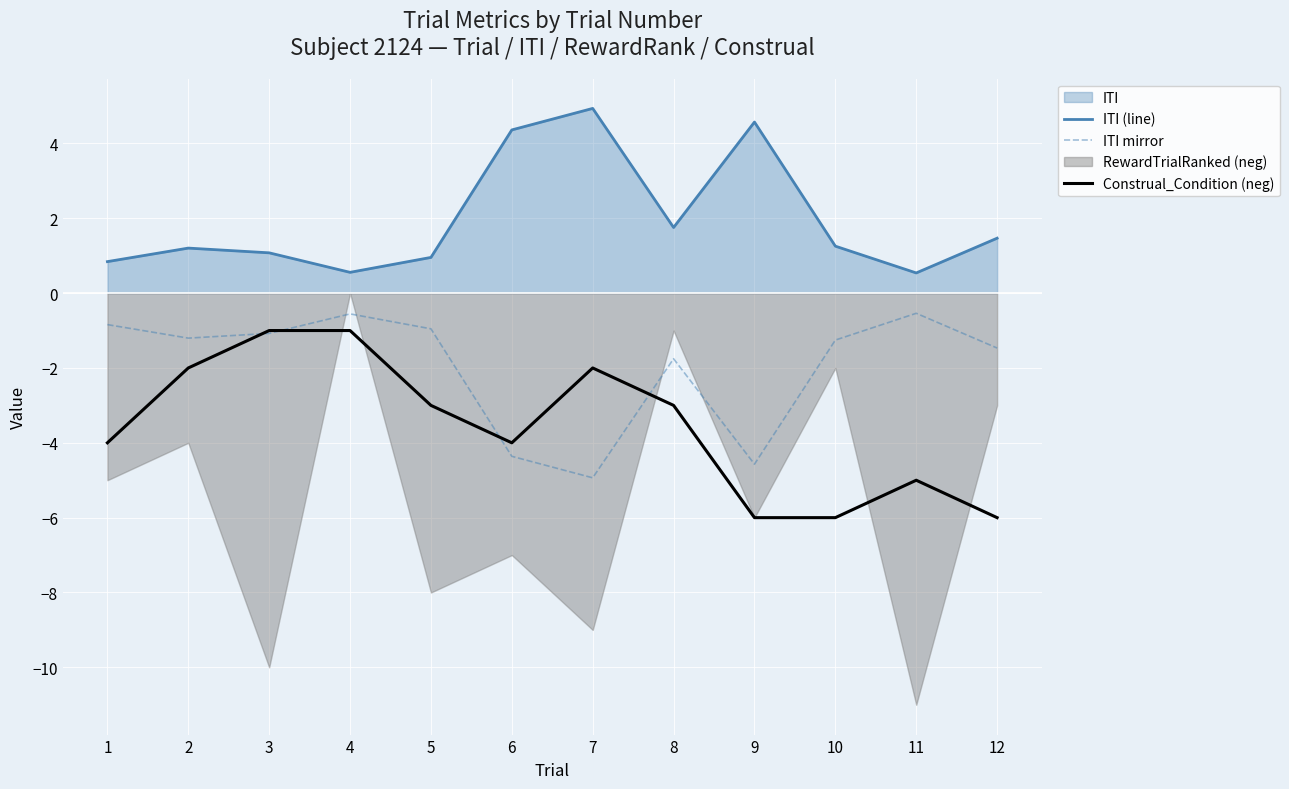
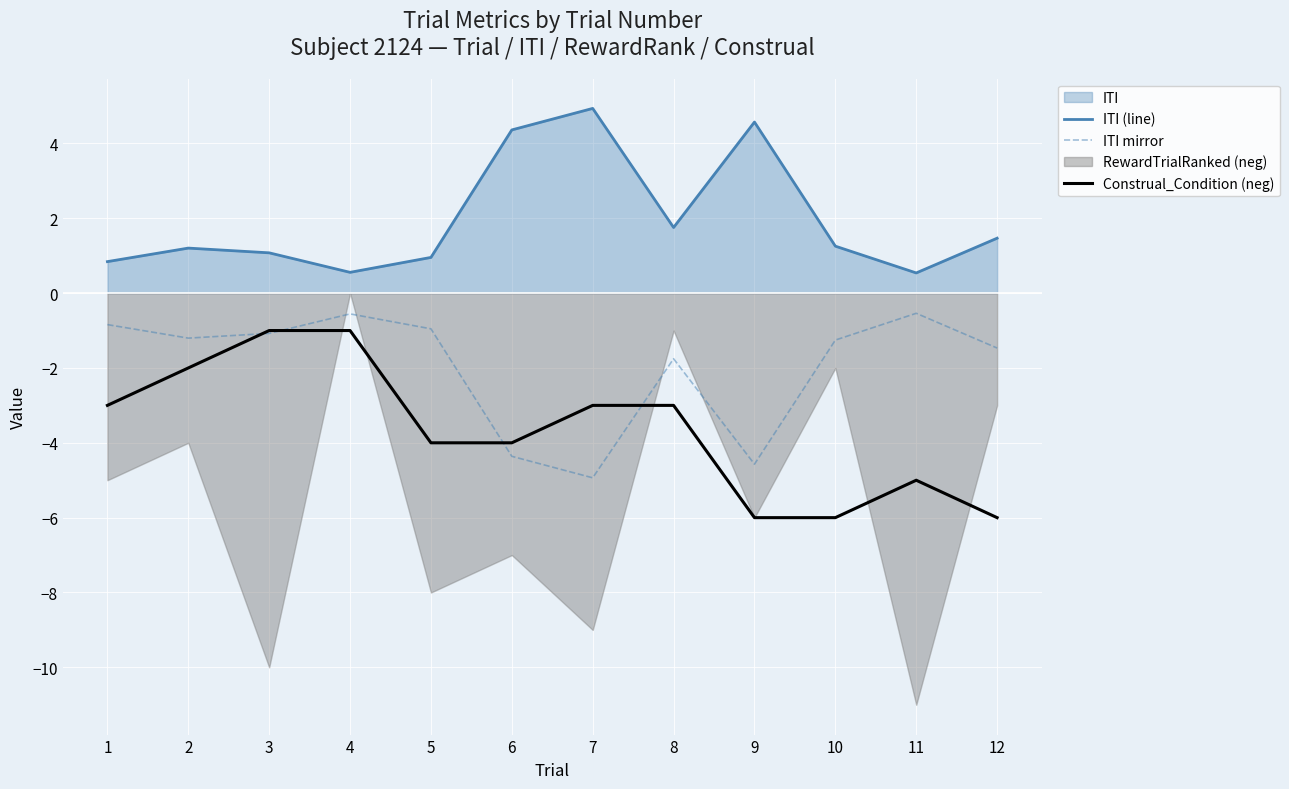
  {
    "Construal_Condition (neg)": {
-     "1": -4.0,
+     "1": -3.0,
      "2": -2.0,
      "3": -1.0,
      "4": -1.0,
-     "5": -3.0,
+     "5": -4.0,
      "6": -4.0,
-     "7": -2.0,
+     "7": -3.0,
      "8": -3.0,
      "9": -6.0,
      "10": -6.0,
      "11": -5.0,
      "12": -6.0
    }
  }
